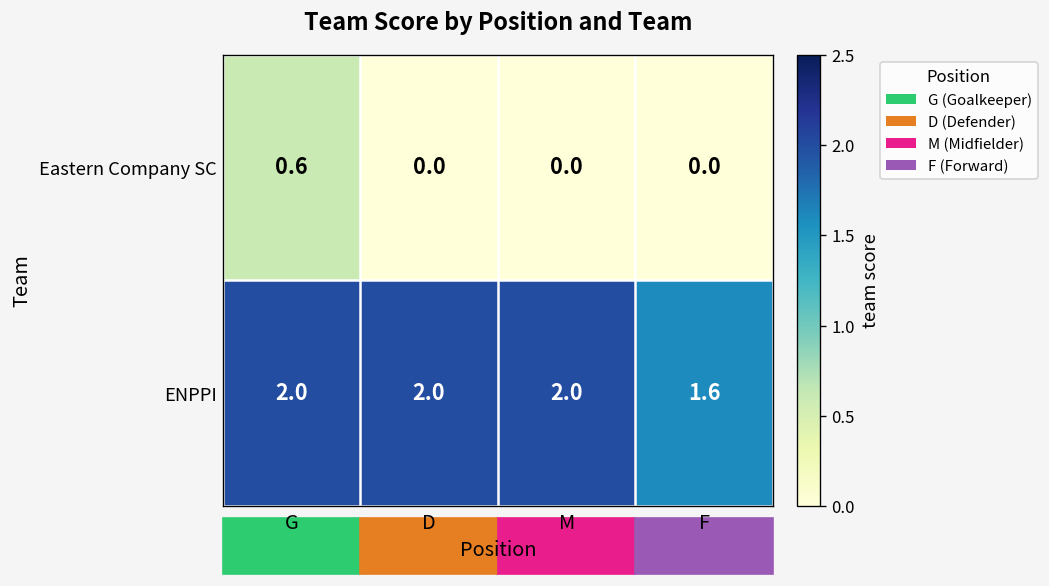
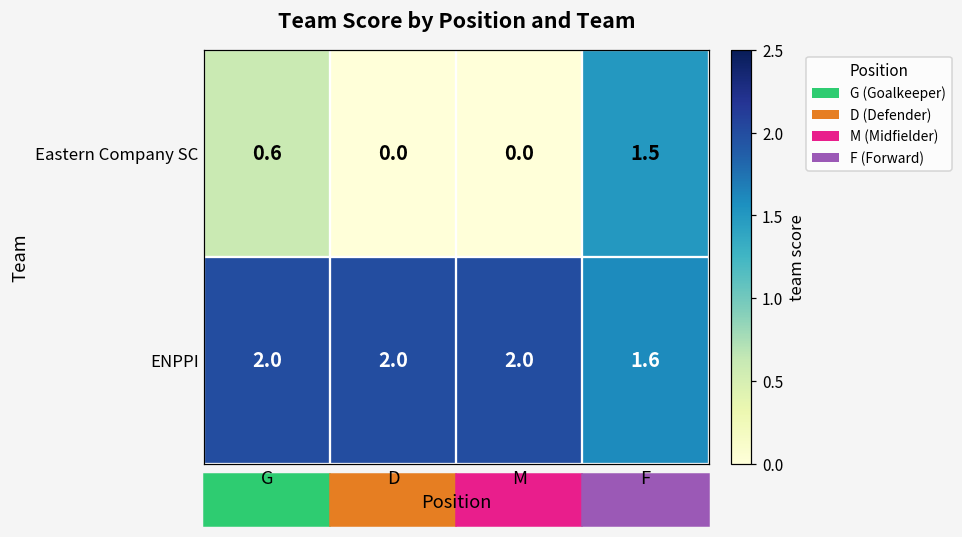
  {
    "Eastern Company SC": {
      "G": 0.6,
      "D": 0.0,
      "M": 0.0,
-     "F": 0.0
+     "F": 1.5
    },
    "ENPPI": {
      "G": 2.0,
      "D": 2.0,
      "M": 2.0,
      "F": 1.6
    }
  }
